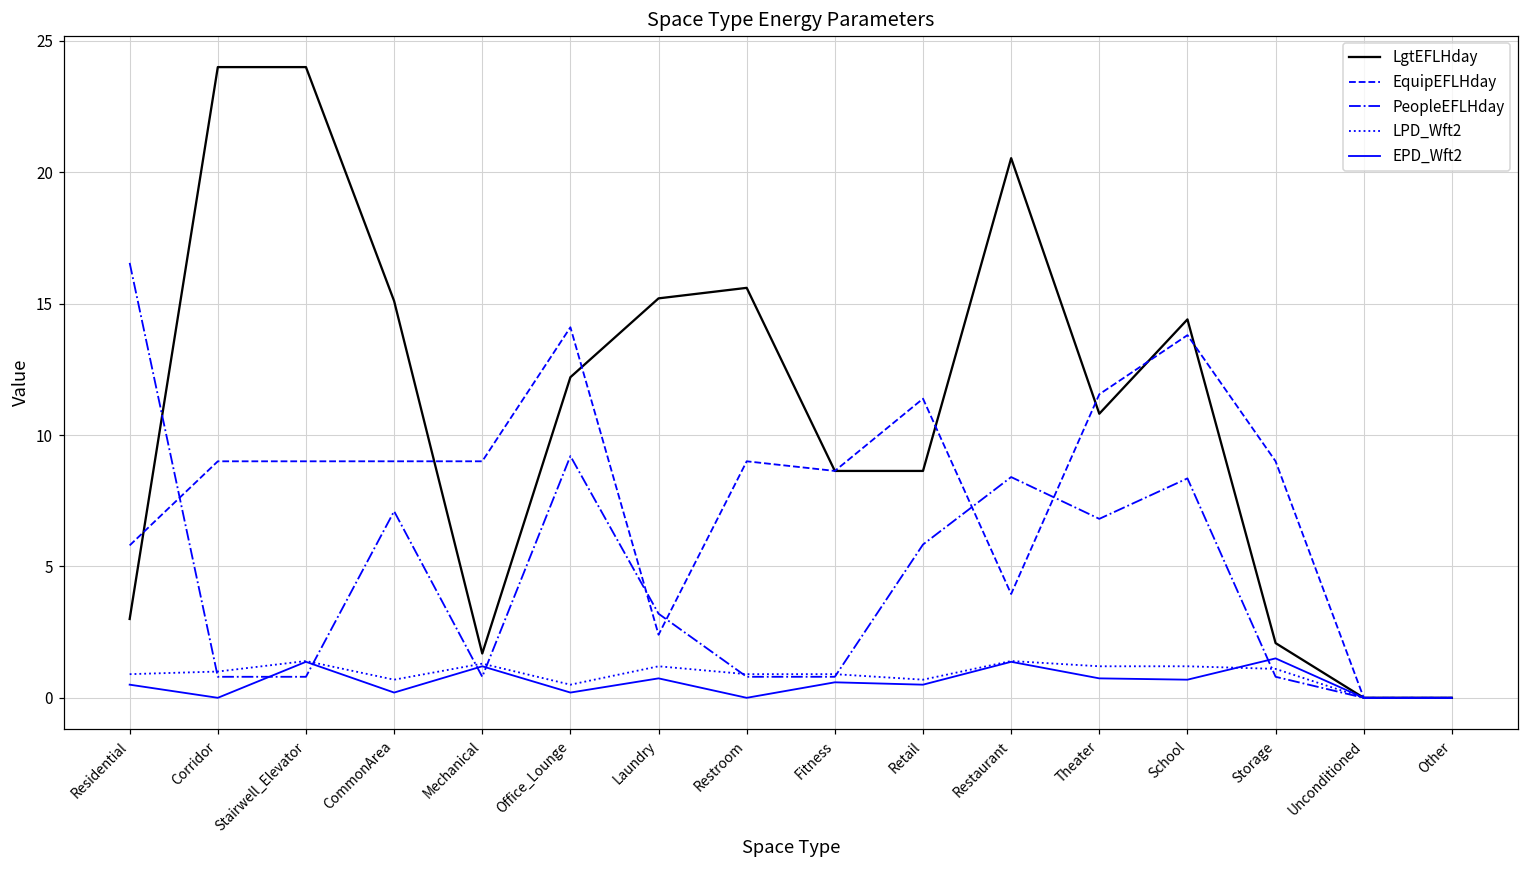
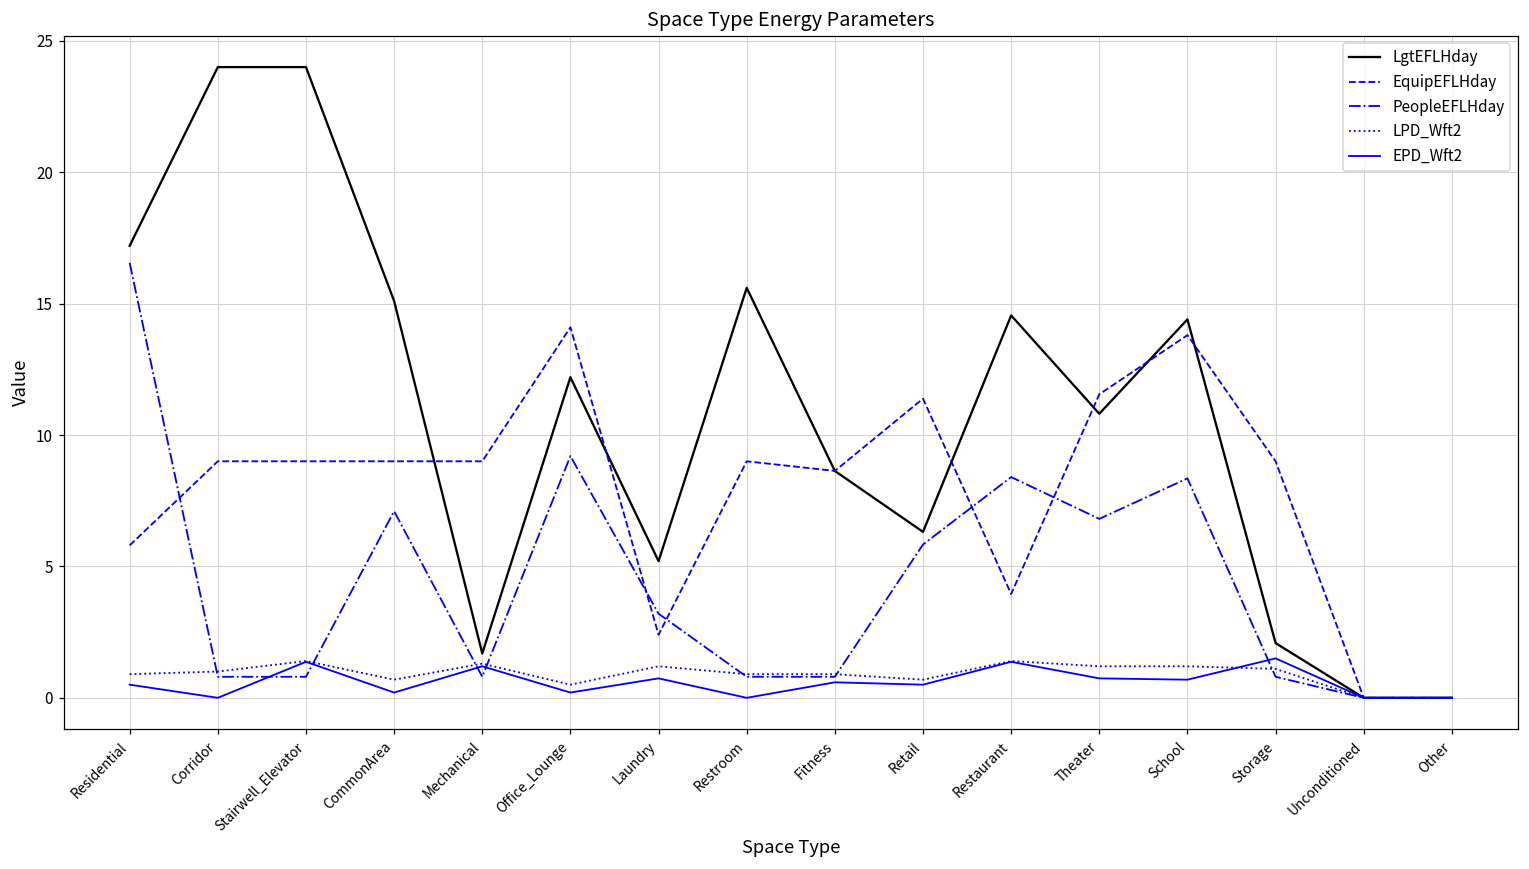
  {
    "LgtEFLHday": {
-     "Residential": 3.0,
+     "Residential": 17.2,
      "Corridor": 24.0,
      "Stairwell_Elevator": 24.0,
      "CommonArea": 15.1,
      "Mechanical": 1.7,
      "Office_Lounge": 12.2,
-     "Laundry": 15.2,
+     "Laundry": 5.2,
      "Restroom": 15.6,
-     "Retail": 8.6,
-     "Restaurant": 20.5,
+     "Retail": 6.3,
+     "Restaurant": 14.6,
      "Theater": 10.8,
      "School": 14.4,
      "Storage": 2.1
    }
  }
